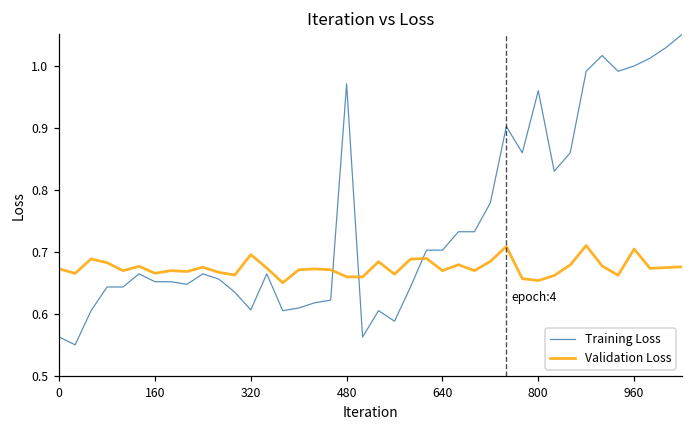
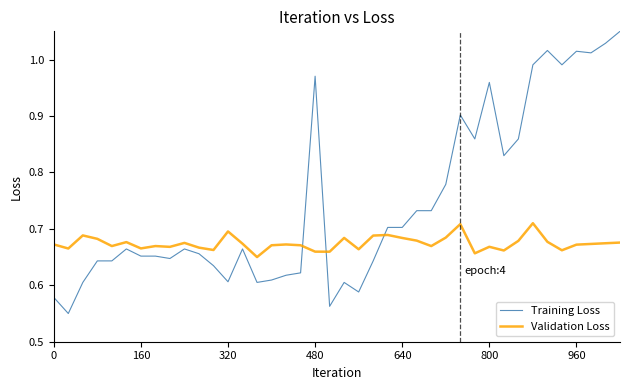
  {
    "Training Loss": {
-     "0": 0.56,
+     "0": 0.58,
      "160": 0.65,
      "320": 0.61,
      "480": 0.97,
      "640": 0.70,
      "800": 0.96,
-     "960": 1.00
+     "960": 1.01
    },
    "Validation Loss": {
      "0": 0.67,
      "160": 0.67,
      "320": 0.70,
      "480": 0.66,
-     "640": 0.67,
-     "800": 0.65,
-     "960": 0.70
+     "640": 0.68,
+     "800": 0.67,
+     "960": 0.67
    }
  }
